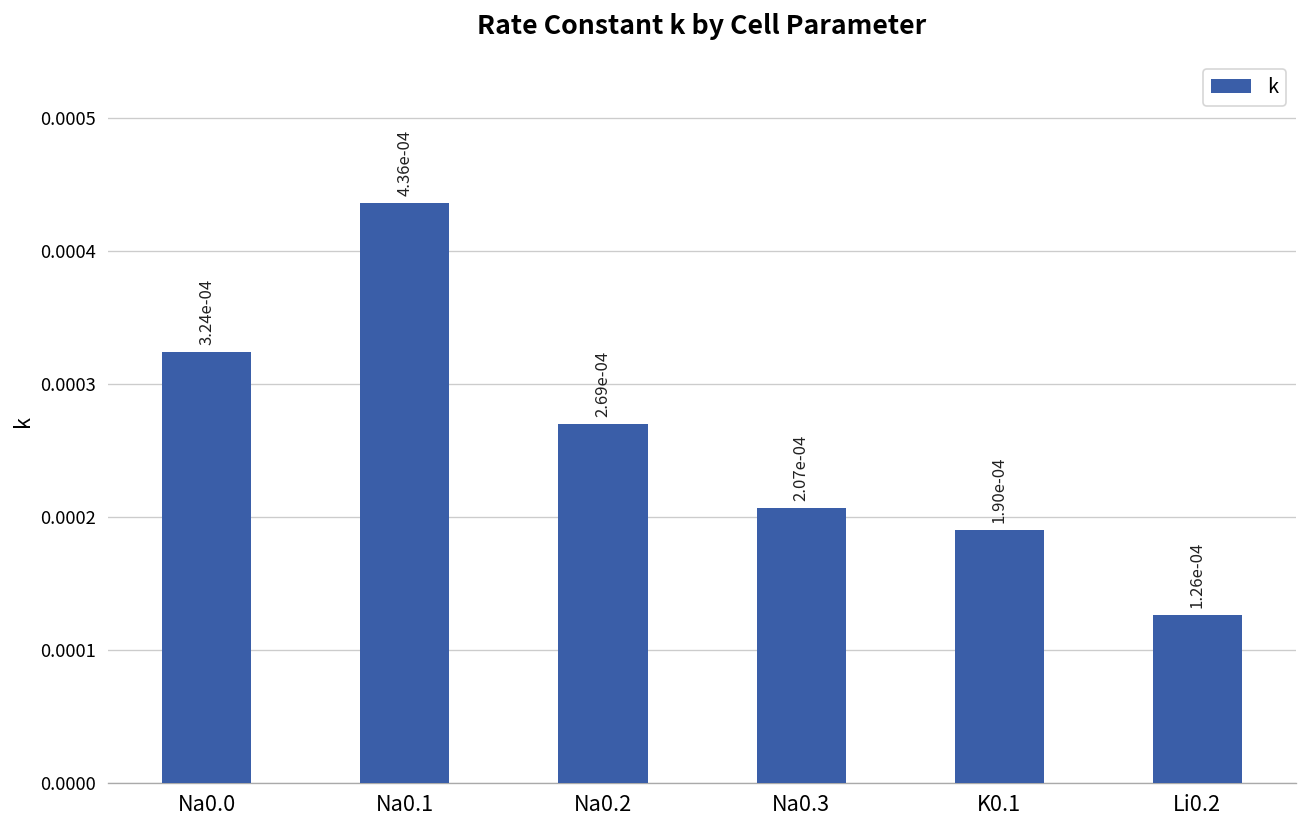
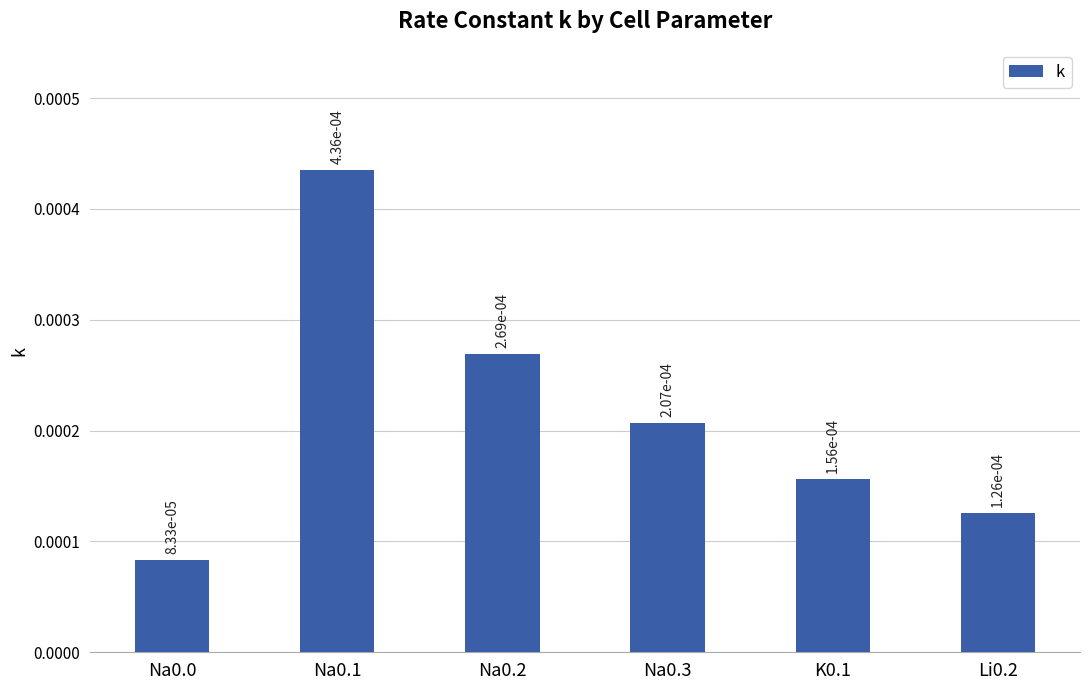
  {
-   "Na0.0": "3.24e-04",
+   "Na0.0": "8.33e-05",
    "Na0.1": "4.36e-04",
    "Na0.2": "2.69e-04",
    "Na0.3": "2.07e-04",
-   "K0.1": "1.90e-04",
+   "K0.1": "1.56e-04",
    "Li0.2": "1.26e-04"
  }
